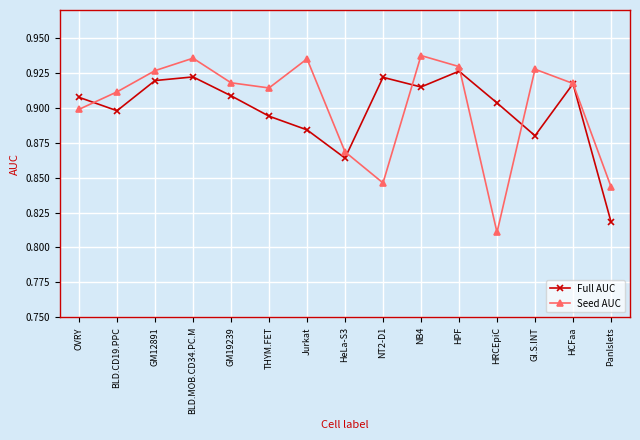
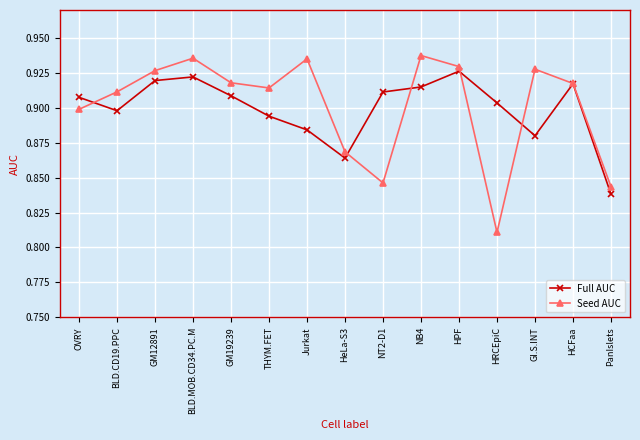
  {
    "Full AUC": {
      "OVRY": 0.908,
      "BLD.CD19.PPC": 0.898,
      "GM12891": 0.920,
      "BLD.MOB.CD34.PC.M": 0.922,
      "GM19239": 0.909,
      "THYM.FET": 0.894,
      "Jurkat": 0.884,
      "HeLa-S3": 0.864,
-     "NT2-D1": 0.922,
+     "NT2-D1": 0.911,
      "NB4": 0.915,
      "HPF": 0.926,
      "HRCEpiC": 0.904,
      "GI.S.INT": 0.880,
-     "PanIslets": 0.818
+     "PanIslets": 0.838
    },
    "Seed AUC": {
      "OVRY": 0.899,
      "BLD.CD19.PPC": 0.911,
      "GM12891": 0.927,
      "BLD.MOB.CD34.PC.M": 0.936,
      "GM19239": 0.918,
      "THYM.FET": 0.914,
      "Jurkat": 0.935,
      "HeLa-S3": 0.869,
      "NT2-D1": 0.846,
      "NB4": 0.937,
      "HPF": 0.930,
      "HRCEpiC": 0.811,
      "GI.S.INT": 0.928,
      "PanIslets": 0.844
    }
  }
